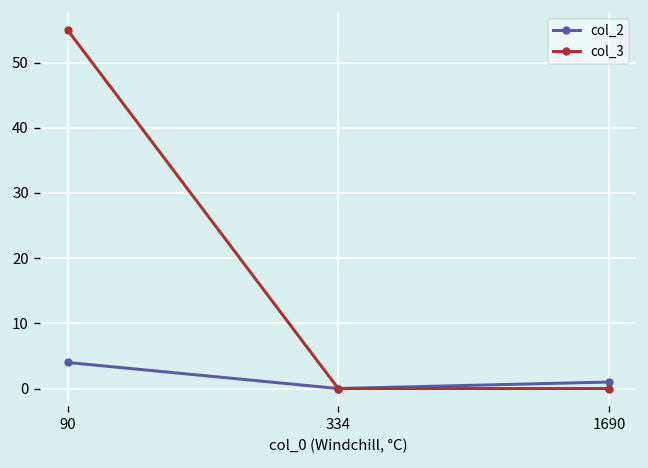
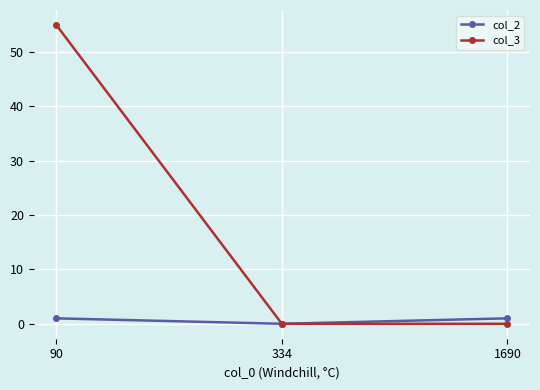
  {
    "col_2": {
-     "90": 4,
+     "90": 1,
      "1690": 1
    },
    "col_3": {
      "90": 55,
      "1690": 0
    }
  }
